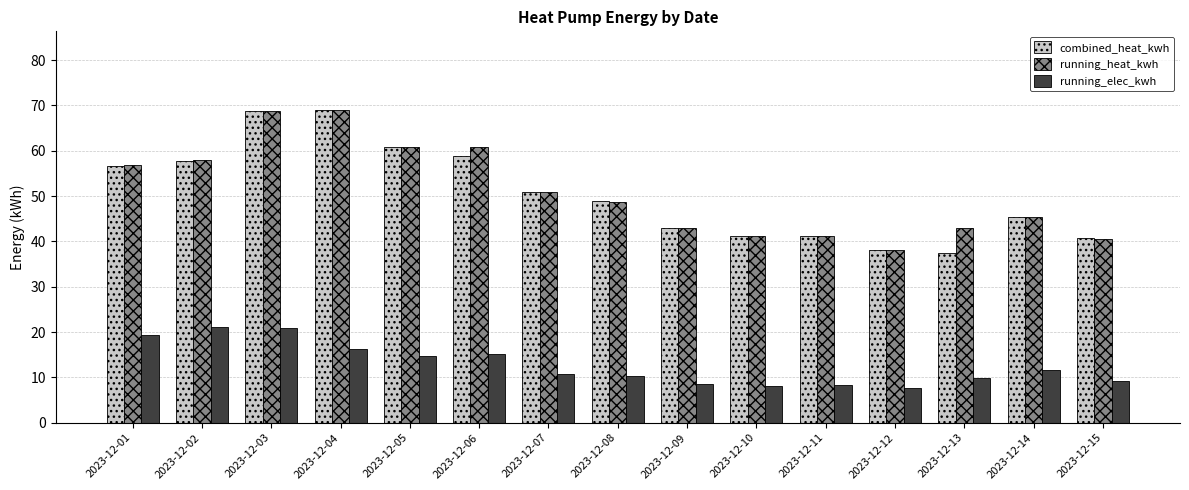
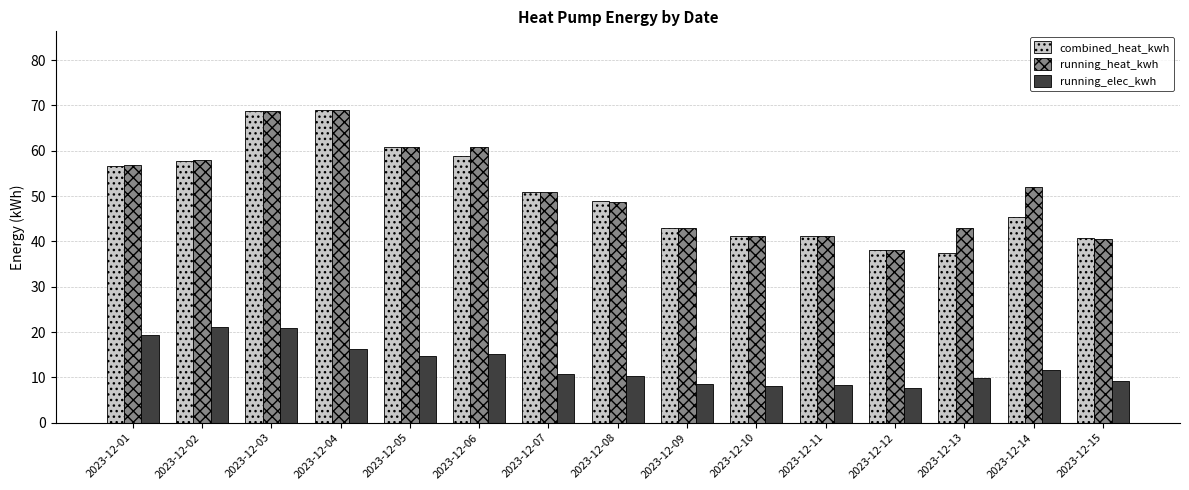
  {
    "combined_heat_kwh": {
      "2023-12-01": 57,
      "2023-12-02": 58,
      "2023-12-03": 69,
      "2023-12-04": 69,
      "2023-12-05": 61,
      "2023-12-06": 59,
      "2023-12-07": 51,
      "2023-12-08": 49,
      "2023-12-09": 43,
      "2023-12-10": 41,
      "2023-12-11": 41,
      "2023-12-12": 38,
      "2023-12-13": 37,
      "2023-12-14": 45,
      "2023-12-15": 41
    },
    "running_heat_kwh": {
      "2023-12-01": 57,
      "2023-12-02": 58,
      "2023-12-03": 69,
      "2023-12-04": 69,
      "2023-12-05": 61,
      "2023-12-06": 61,
      "2023-12-07": 51,
      "2023-12-08": 49,
      "2023-12-09": 43,
      "2023-12-10": 41,
      "2023-12-11": 41,
      "2023-12-12": 38,
      "2023-12-13": 43,
-     "2023-12-14": 45,
+     "2023-12-14": 52,
      "2023-12-15": 41
    },
    "running_elec_kwh": {
      "2023-12-01": 19,
      "2023-12-02": 21,
      "2023-12-03": 21,
      "2023-12-04": 16,
      "2023-12-05": 15,
      "2023-12-06": 15,
      "2023-12-07": 11,
      "2023-12-08": 10,
      "2023-12-09": 9,
      "2023-12-10": 8,
      "2023-12-11": 8,
      "2023-12-12": 8,
      "2023-12-13": 10,
      "2023-12-14": 12,
      "2023-12-15": 9
    }
  }
